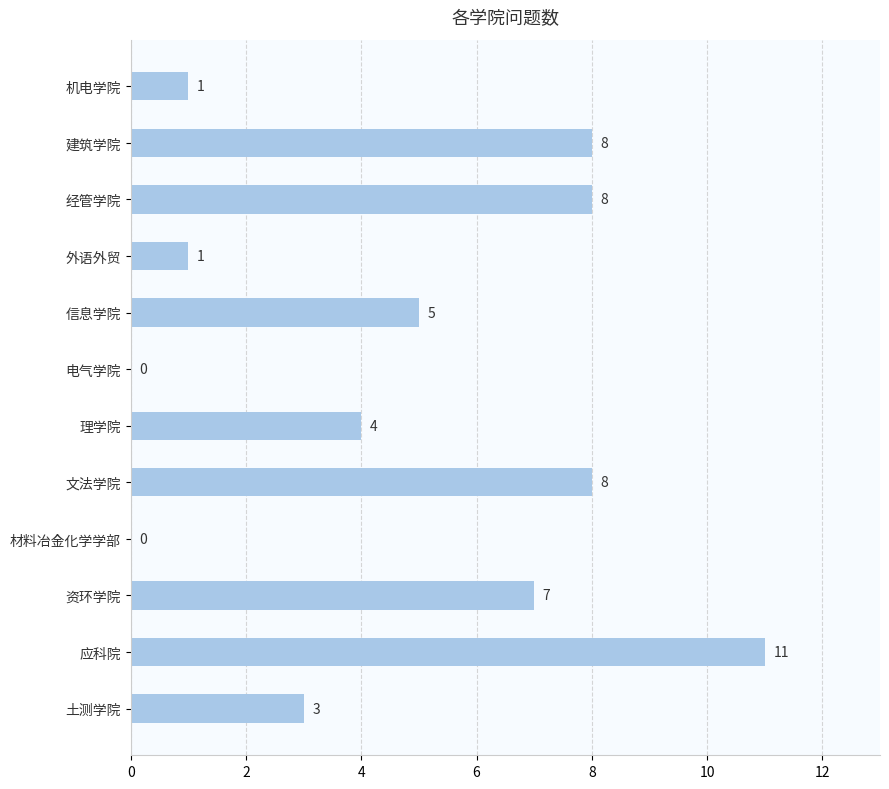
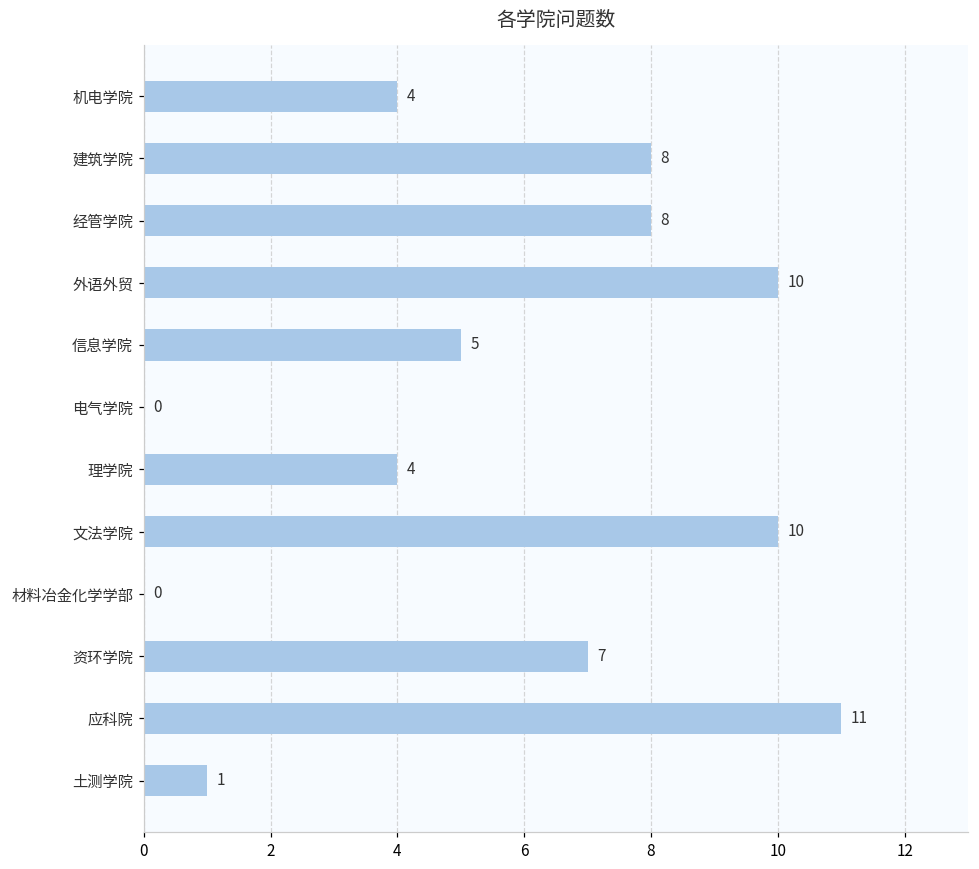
  {
-   "机电学院": 1,
+   "机电学院": 4,
    "建筑学院": 8,
    "经管学院": 8,
-   "外语外贸": 1,
+   "外语外贸": 10,
    "信息学院": 5,
    "电气学院": 0,
    "理学院": 4,
-   "文法学院": 8,
+   "文法学院": 10,
    "材料冶金化学学部": 0,
    "资环学院": 7,
    "应科院": 11,
-   "土测学院": 3
+   "土测学院": 1
  }
